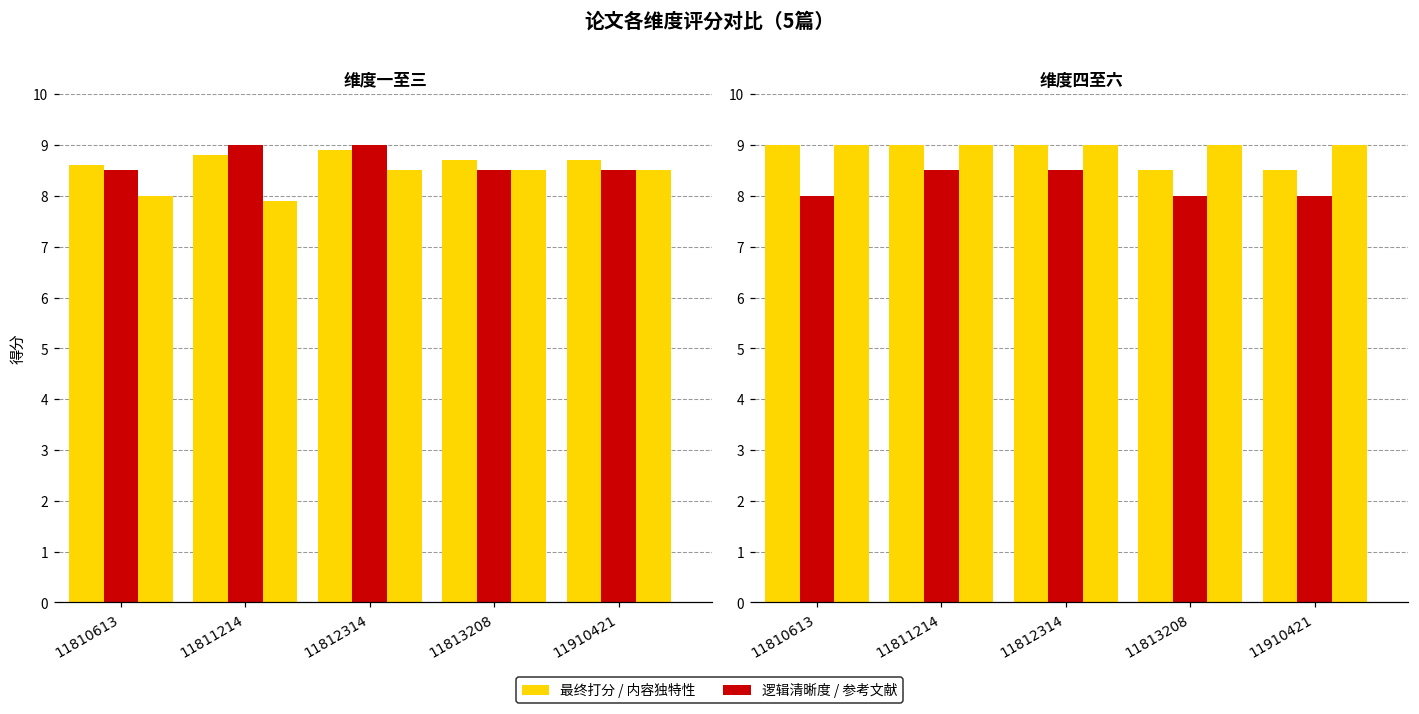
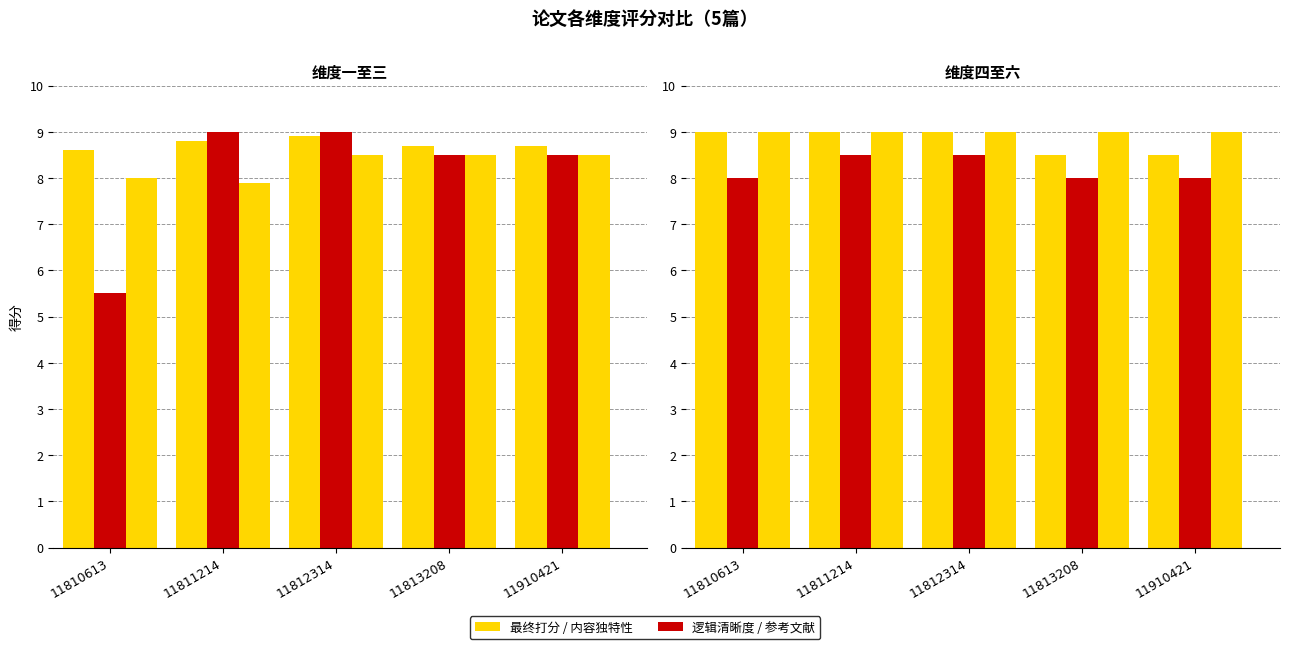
  {
    "维度一至三": {
-     "11810613": 8.5,
+     "11810613": 5.5,
      "11811214": 9.0,
      "11812314": 9.0,
      "11813208": 8.5,
      "11910421": 8.5
    },
    "维度四至六": {
      "11810613": 8.0,
      "11811214": 8.5,
      "11812314": 8.5,
      "11813208": 8.0,
      "11910421": 8.0
    }
  }
